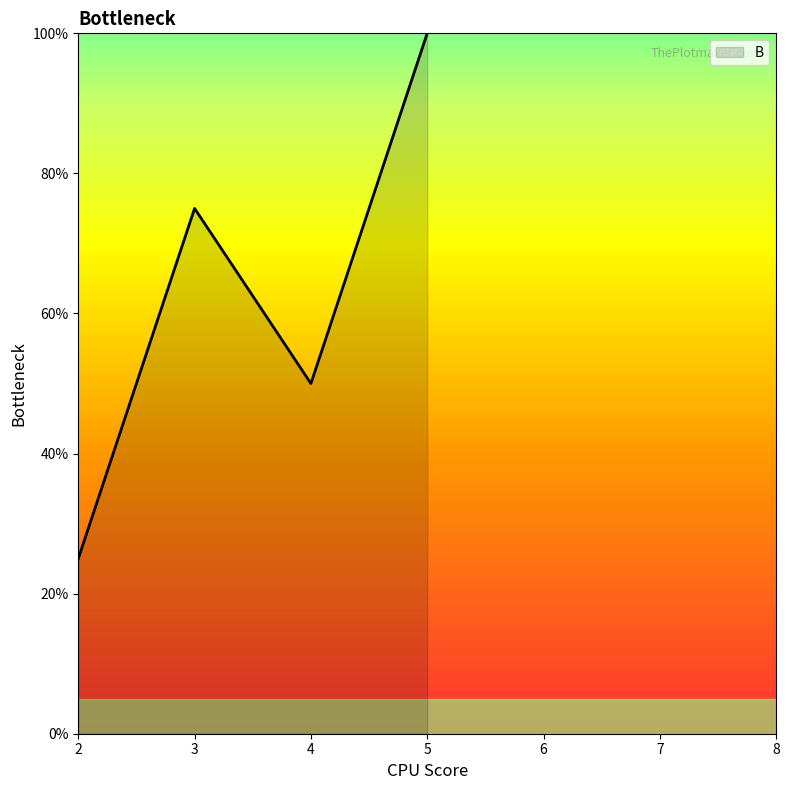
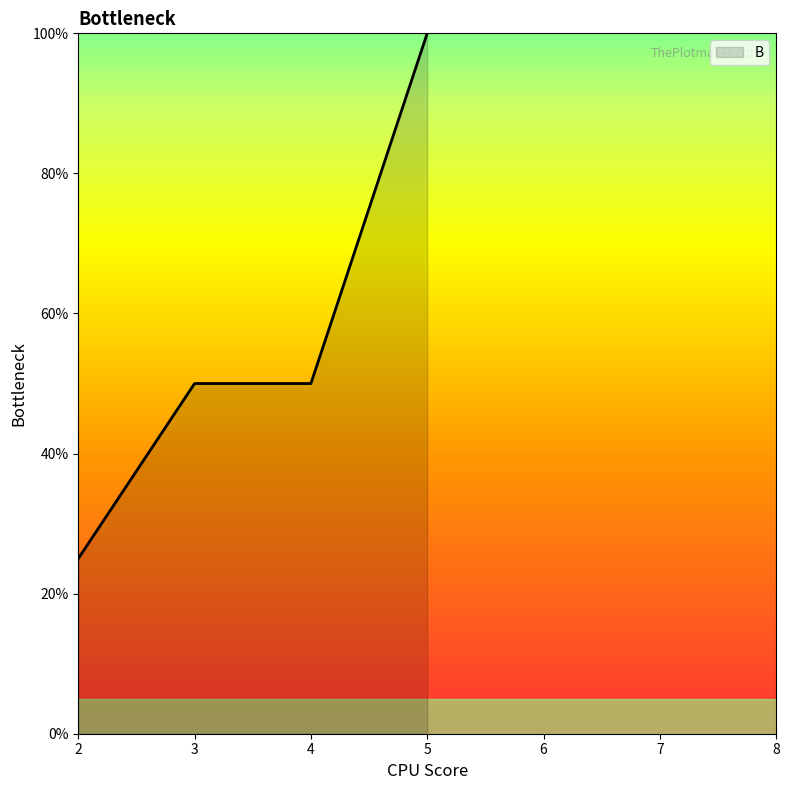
  {
    "2": "25%",
-   "3": "75%",
+   "3": "50%",
    "4": "50%",
    "5": "100%"
  }
